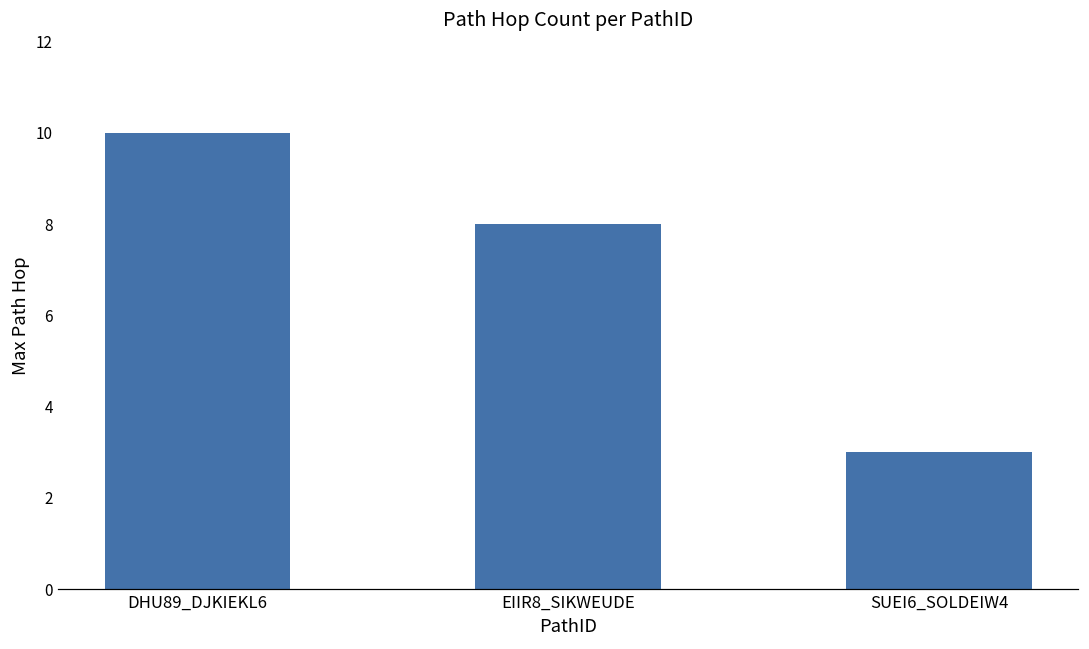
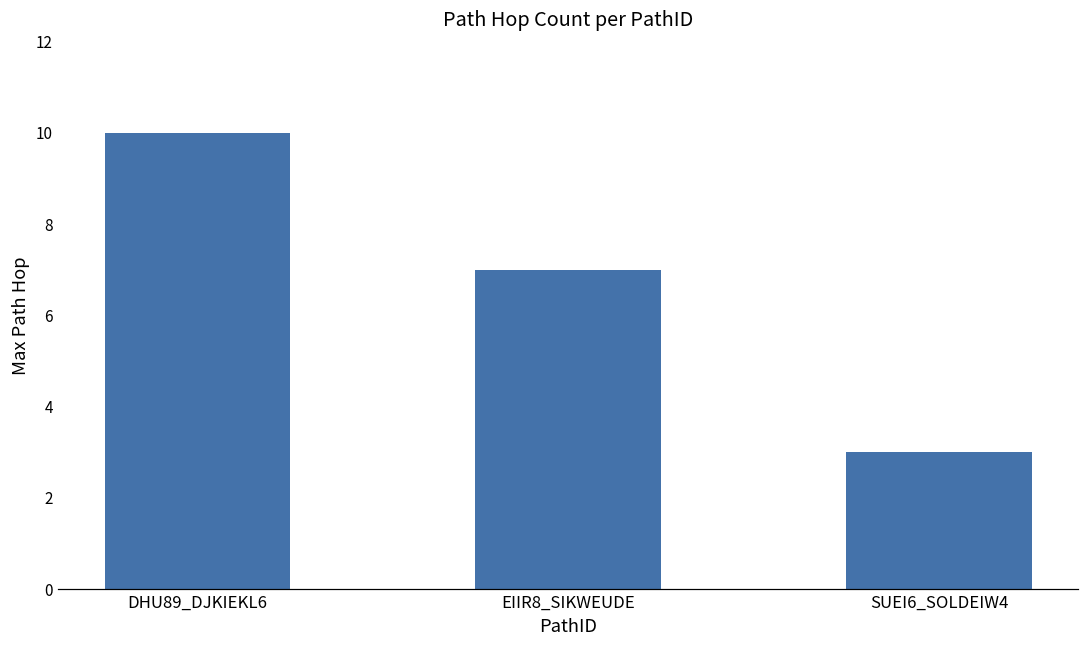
  {
    "DHU89_DJKIEKL6": 10,
-   "EIIR8_SIKWEUDE": 8,
+   "EIIR8_SIKWEUDE": 7,
    "SUEI6_SOLDEIW4": 3
  }
